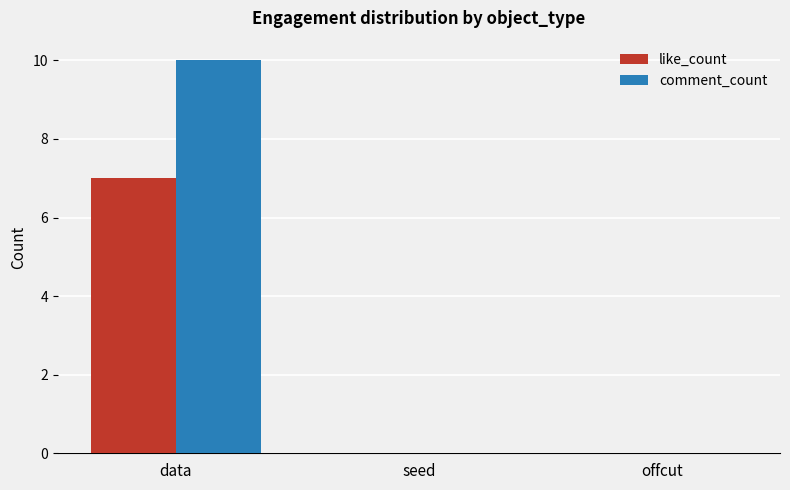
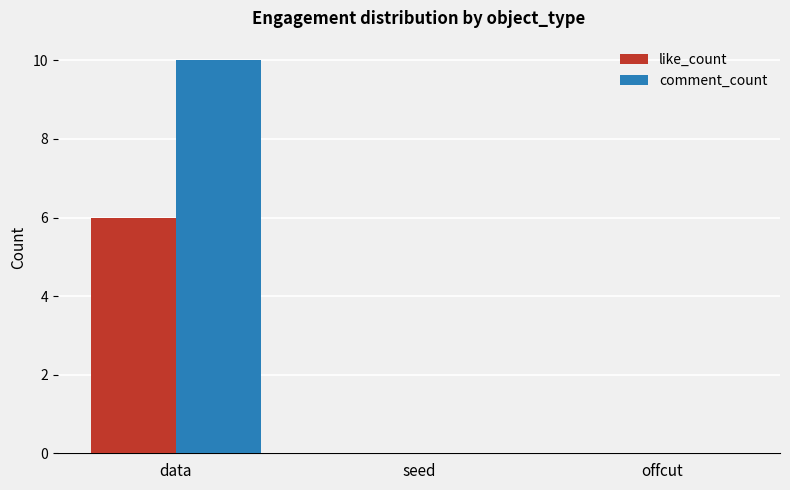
  {
    "like_count": {
-     "data": 7,
+     "data": 6,
      "seed": 0,
      "offcut": 0
    },
    "comment_count": {
      "data": 10,
      "seed": 0,
      "offcut": 0
    }
  }
